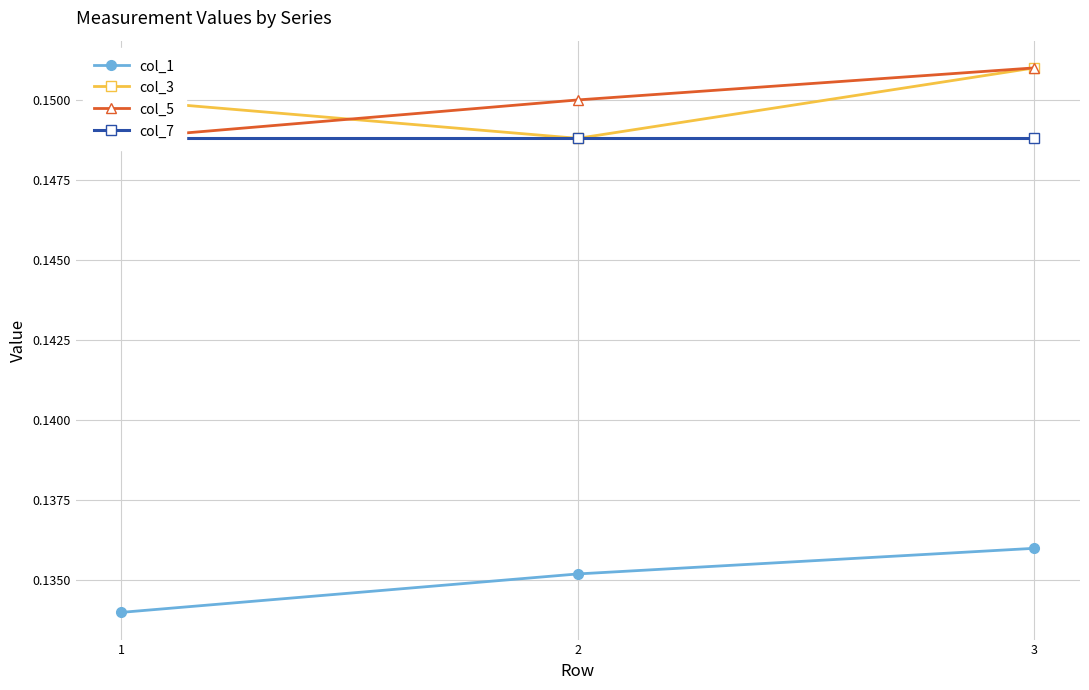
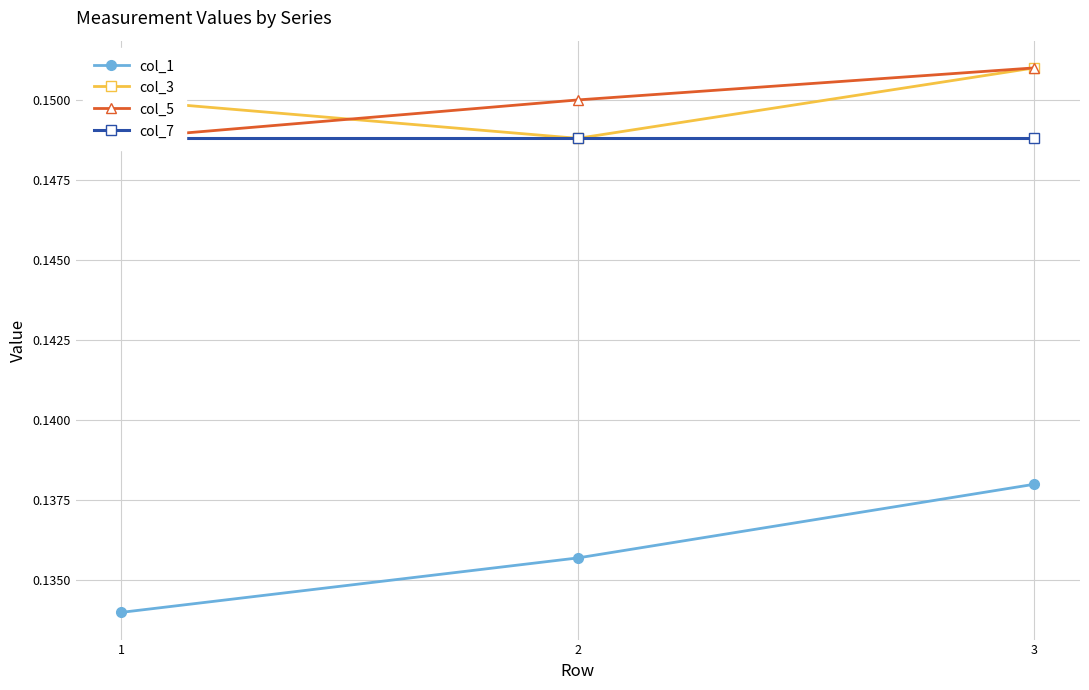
  {
    "col_1": {
      "1": 0.1340,
-     "2": 0.1352,
-     "3": 0.136
+     "2": 0.1357,
+     "3": 0.138
    },
    "col_5": {
      "2": 0.1500
    },
    "col_7": {
      "3": 0.1488
    }
  }
